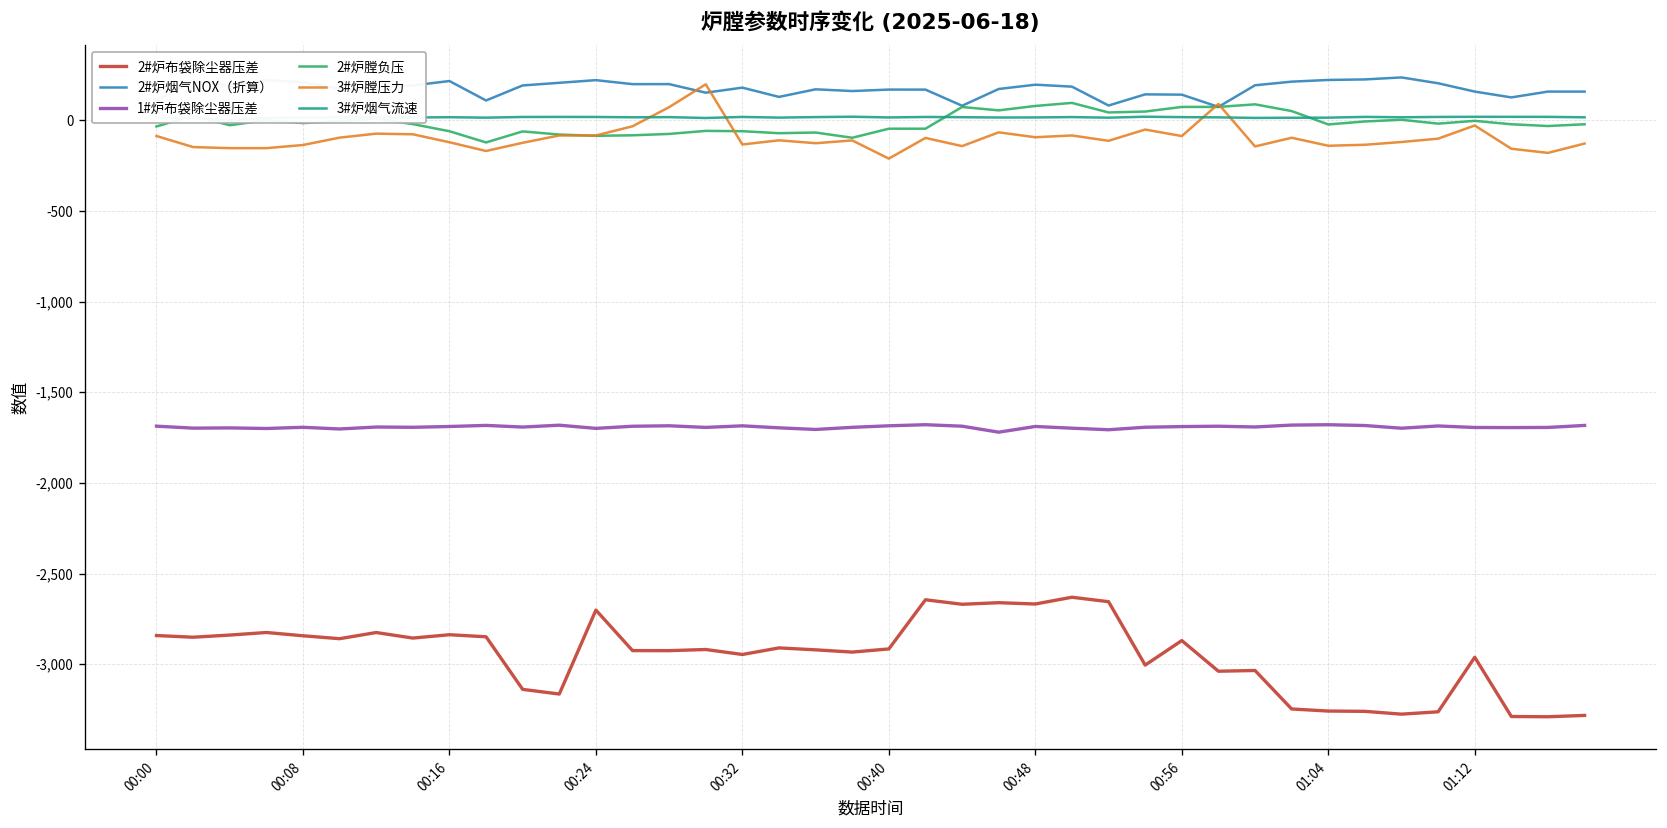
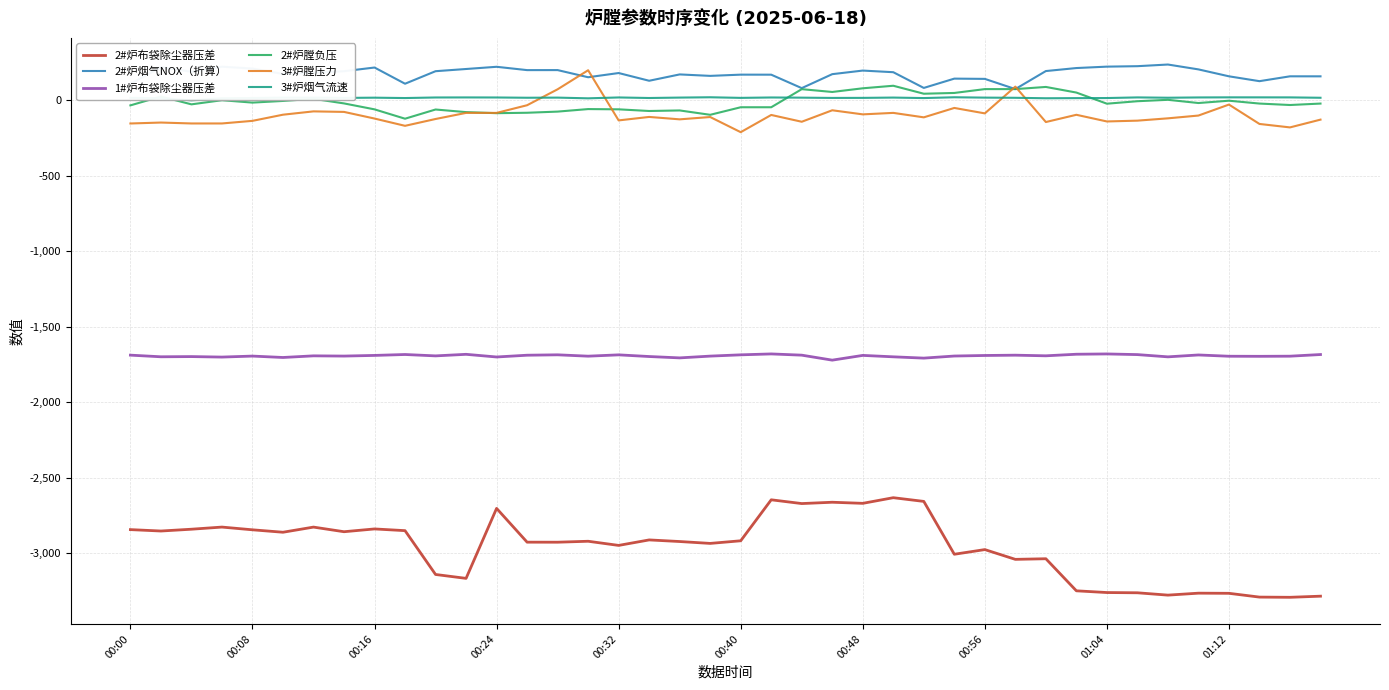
  {
    "2#炉布袋除尘器压差": {
      "00:00": "-2,840",
      "00:08": "-2,840",
      "00:16": "-2,840",
      "00:24": "-2,700",
      "00:32": "-2,950",
      "00:40": "-2,920",
      "00:48": "-2,670",
-     "00:56": "-2,870",
+     "00:56": "-2,970",
      "01:04": "-3,260",
-     "01:12": "-2,960"
+     "01:12": "-3,260"
    },
    "2#炉烟气NOX（折算）": {
      "00:16": "220",
      "00:24": "220",
      "00:32": "180",
      "00:40": "170",
      "00:48": "200",
      "00:56": "140",
      "01:04": "220",
      "01:12": "160"
    },
    "1#炉布袋除尘器压差": {
      "00:00": "-1,690",
      "00:08": "-1,690",
      "00:16": "-1,690",
      "00:24": "-1,700",
      "00:32": "-1,690",
      "00:40": "-1,690",
      "00:48": "-1,690",
      "00:56": "-1,690",
      "01:04": "-1,680",
      "01:12": "-1,690"
    },
    "3#炉膛压力": {
-     "00:00": "-90",
+     "00:00": "-150",
      "00:08": "-140",
      "00:16": "-120",
      "00:32": "-130",
      "00:40": "-210",
      "00:48": "-90",
      "00:56": "-90",
      "01:04": "-140",
      "01:12": "-30"
    }
  }
